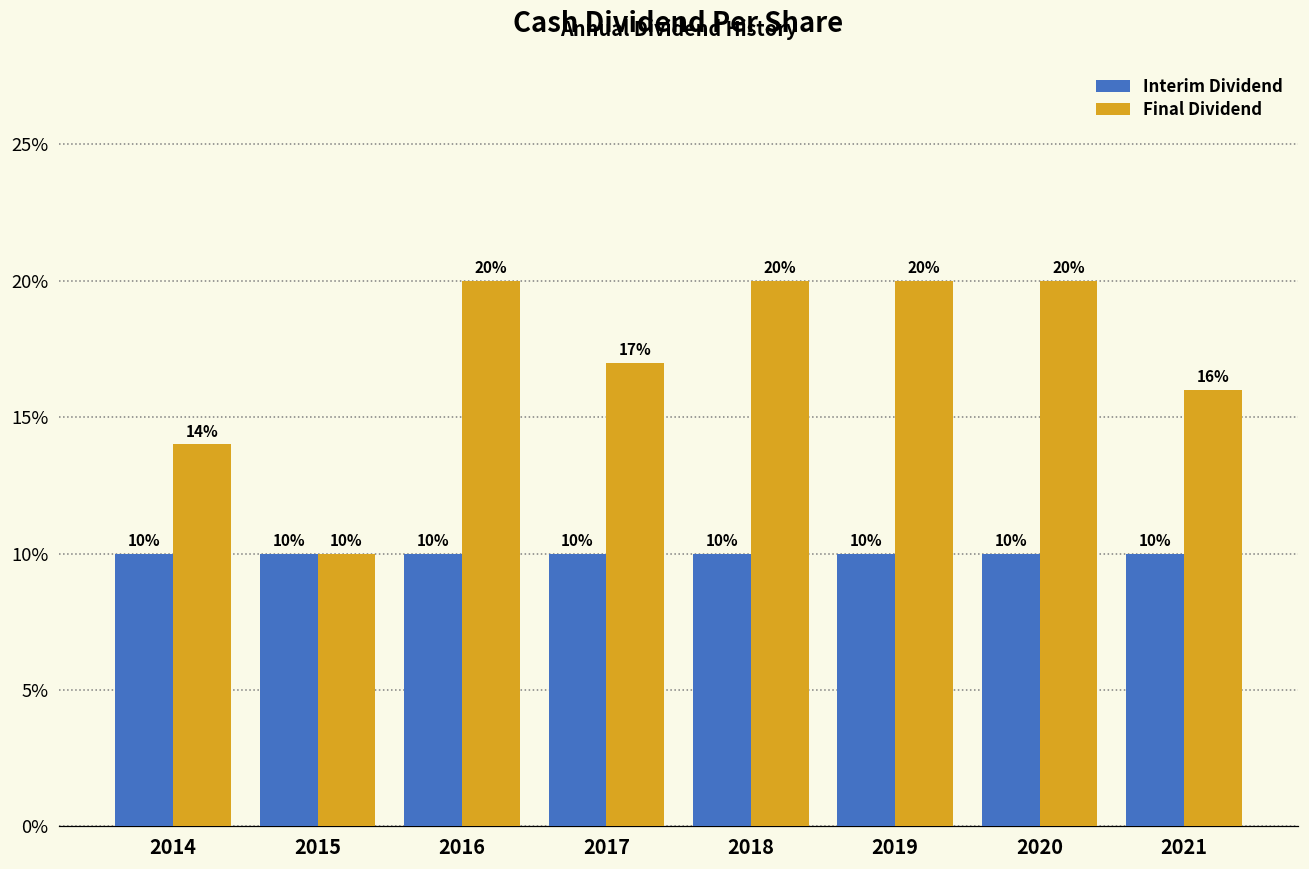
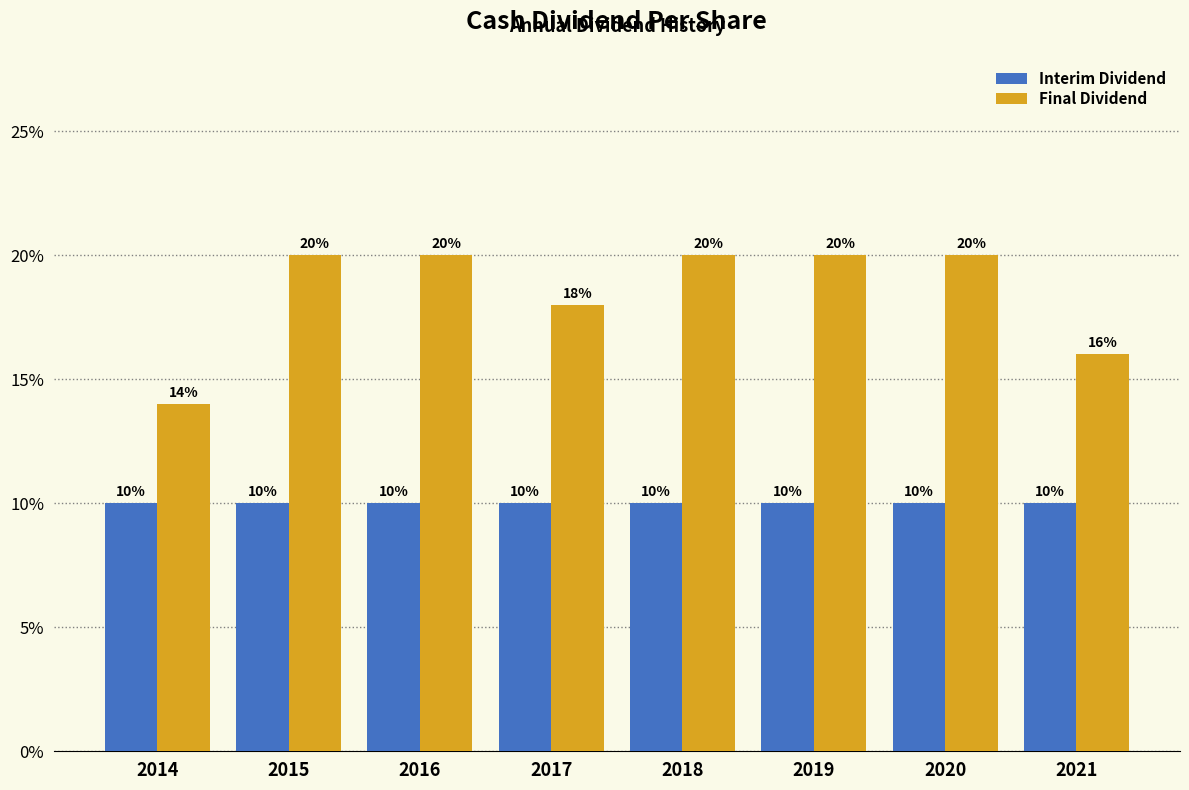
  {
    "Interim Dividend": {
      "2014": "10%",
      "2015": "10%",
      "2016": "10%",
      "2017": "10%",
      "2018": "10%",
      "2019": "10%",
      "2020": "10%",
      "2021": "10%"
    },
    "Final Dividend": {
      "2014": "14%",
-     "2015": "10%",
+     "2015": "20%",
      "2016": "20%",
-     "2017": "17%",
+     "2017": "18%",
      "2018": "20%",
      "2019": "20%",
      "2020": "20%",
      "2021": "16%"
    }
  }
